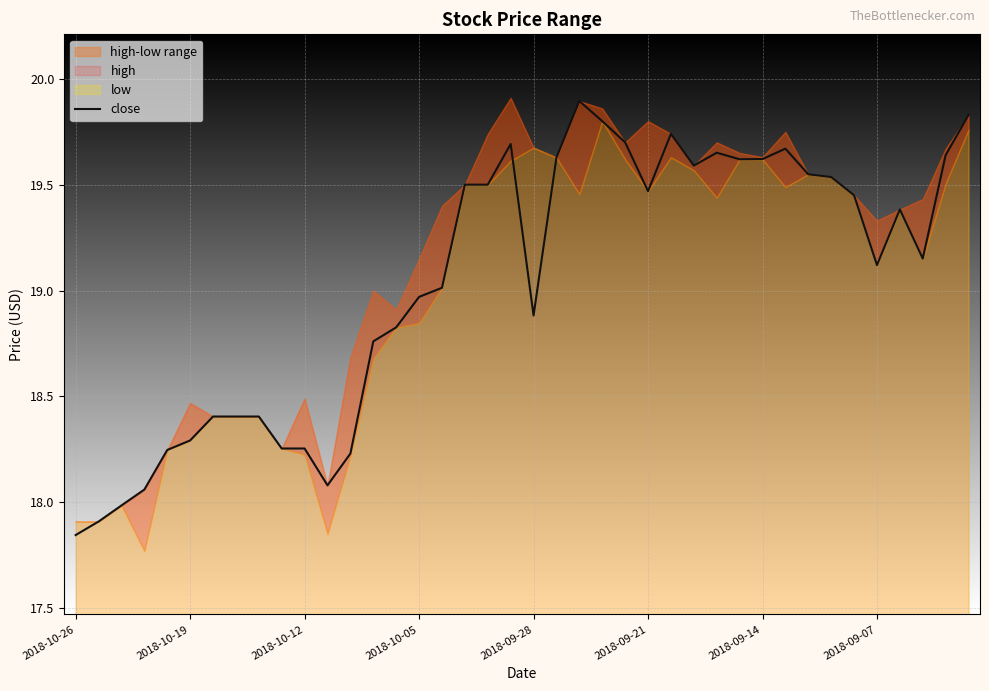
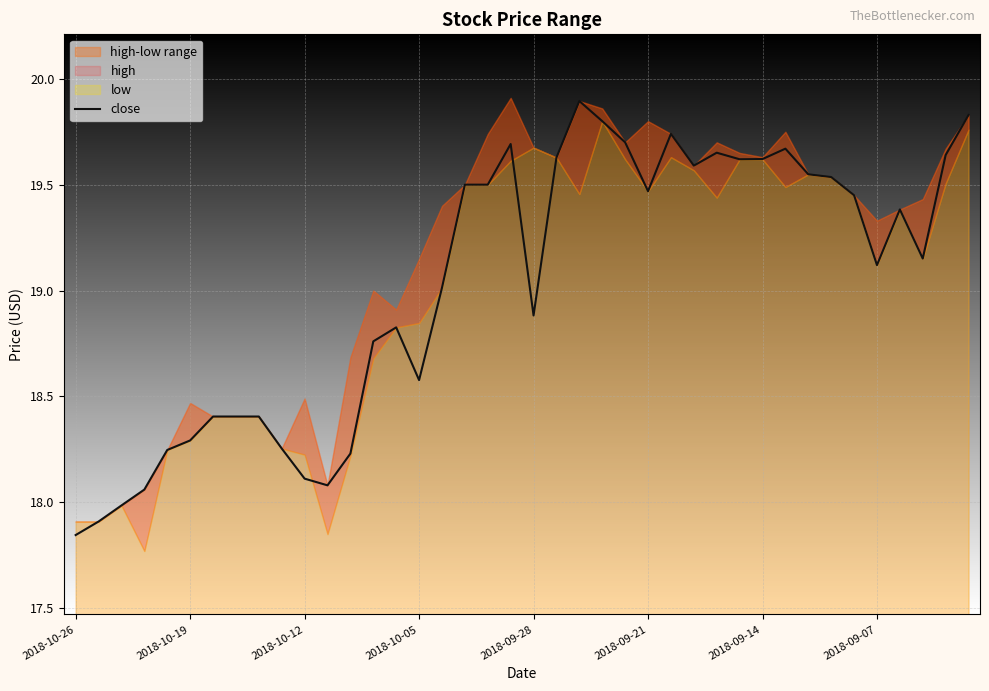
  {
    "close": {
      "2018-10-26": 17.85,
-     "2018-10-12": 18.25,
-     "2018-10-05": 18.97,
+     "2018-10-12": 18.11,
+     "2018-10-05": 18.58,
      "2018-09-28": 18.88
    }
  }
